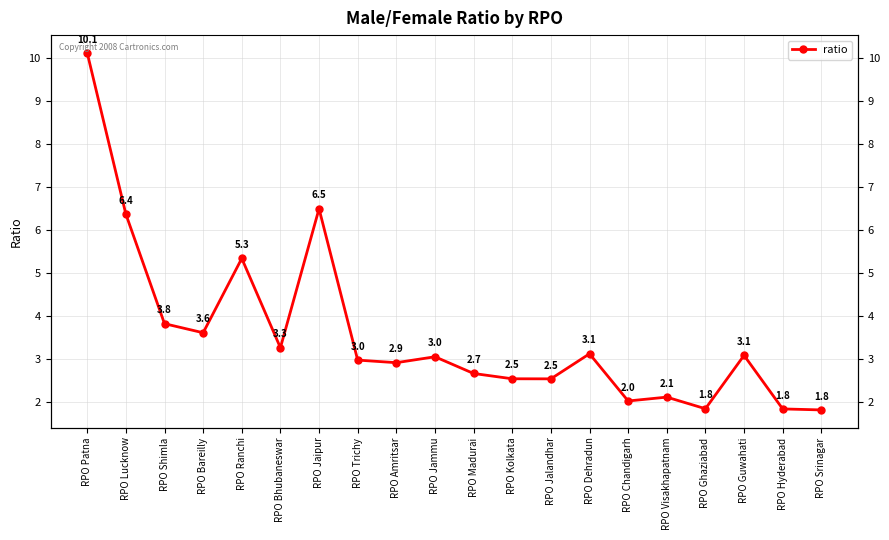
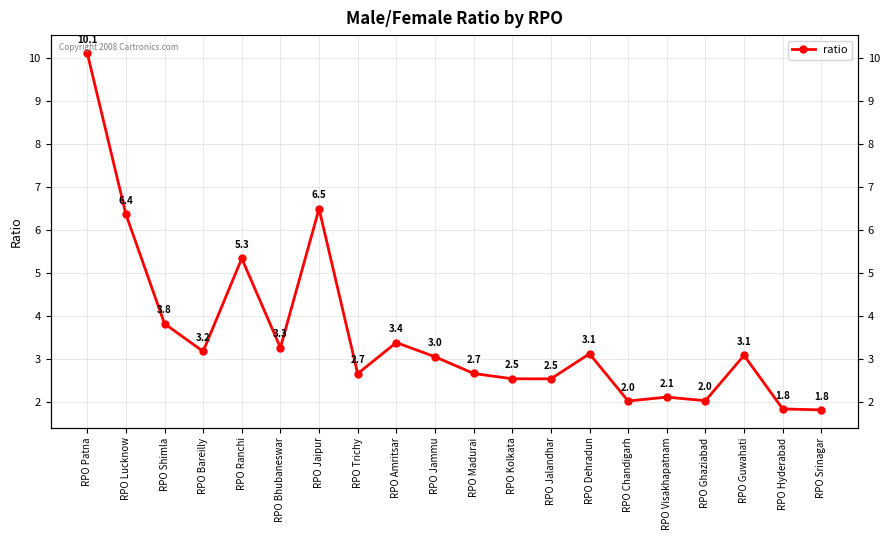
  {
    "RPO Lucknow": 6.4,
    "RPO Shimla": 3.8,
-   "RPO Bareilly": 3.6,
+   "RPO Bareilly": 3.2,
    "RPO Ranchi": 5.3,
    "RPO Bhubaneswar": 3.3,
    "RPO Jaipur": 6.5,
-   "RPO Trichy": 3.0,
-   "RPO Amritsar": 2.9,
+   "RPO Trichy": 2.7,
+   "RPO Amritsar": 3.4,
    "RPO Jammu": 3.0,
    "RPO Madurai": 2.7,
    "RPO Kolkata": 2.5,
    "RPO Jalandhar": 2.5,
    "RPO Dehradun": 3.1,
    "RPO Chandigarh": 2.0,
    "RPO Visakhapatnam": 2.1,
-   "RPO Ghaziabad": 1.8,
+   "RPO Ghaziabad": 2.0,
    "RPO Guwahati": 3.1,
    "RPO Hyderabad": 1.8,
    "RPO Srinagar": 1.8
  }
